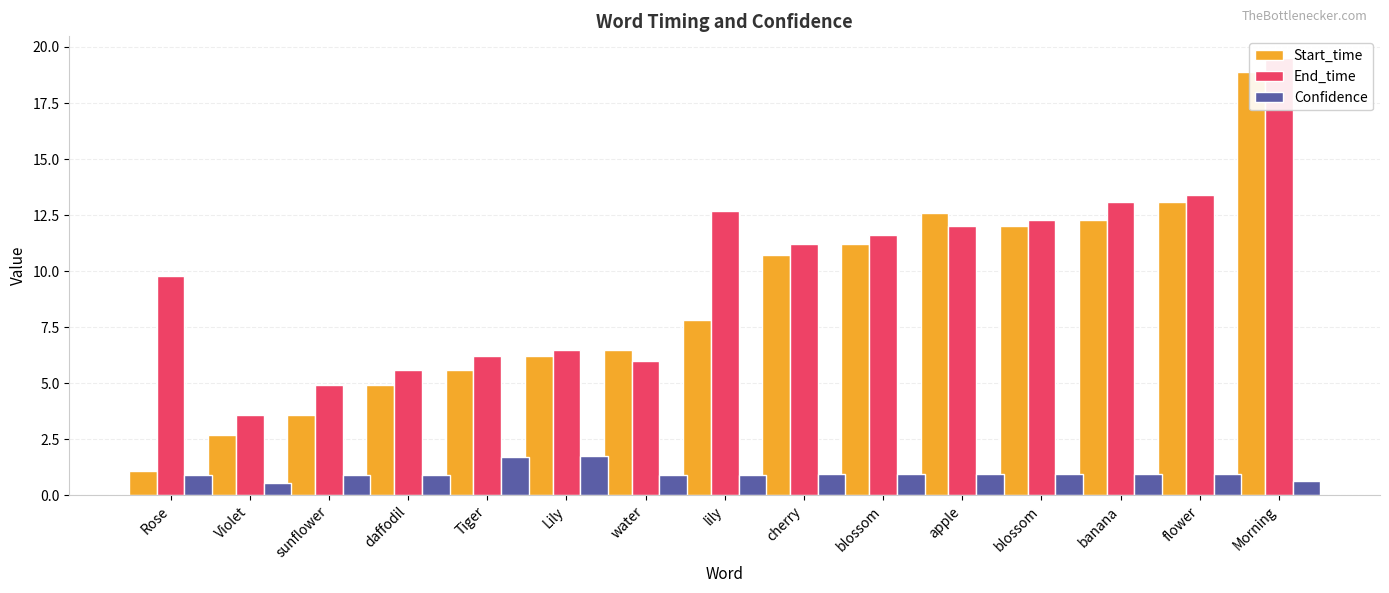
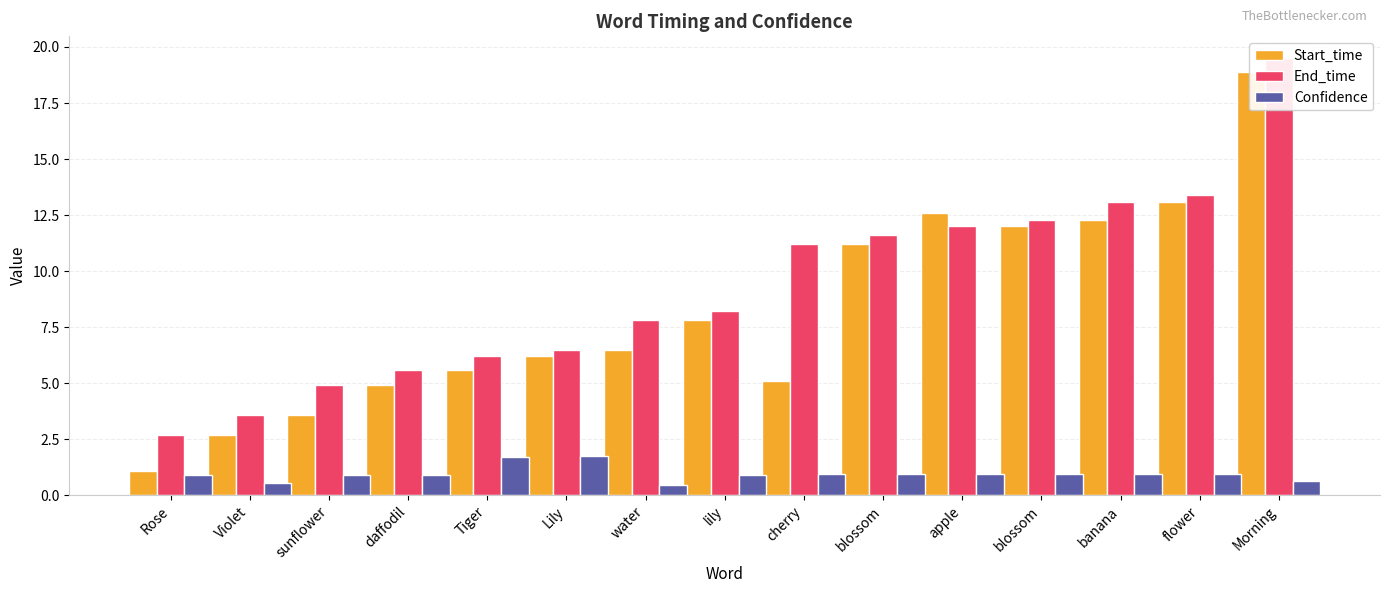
  {
    "Start_time": {
      "Rose": 1.1,
      "Violet": 2.7,
      "sunflower": 3.6,
      "daffodil": 4.9,
      "Tiger": 5.6,
      "Lily": 6.2,
      "water": 6.5,
      "lily": 7.8,
-     "cherry": 10.7,
+     "cherry": 5.1,
      "apple": 12.6,
      "banana": 12.3,
      "flower": 13.1
    },
    "End_time": {
-     "Rose": 9.8,
+     "Rose": 2.7,
      "Violet": 3.6,
      "sunflower": 4.9,
      "daffodil": 5.6,
      "Tiger": 6.2,
      "Lily": 6.5,
-     "water": 6.0,
-     "lily": 12.7,
+     "water": 7.8,
+     "lily": 8.2,
      "cherry": 11.2,
      "apple": 12.0,
      "banana": 13.1,
      "flower": 13.4
    },
    "Confidence": {
      "Rose": 0.9,
      "Violet": 0.6,
      "sunflower": 0.9,
      "daffodil": 0.9,
      "Tiger": 1.7,
      "Lily": 1.7,
-     "water": 0.9,
+     "water": 0.5,
      "lily": 0.9,
      "cherry": 0.9,
      "apple": 0.9,
      "banana": 0.9,
      "flower": 0.9,
      "Morning": 0.6
    }
  }
